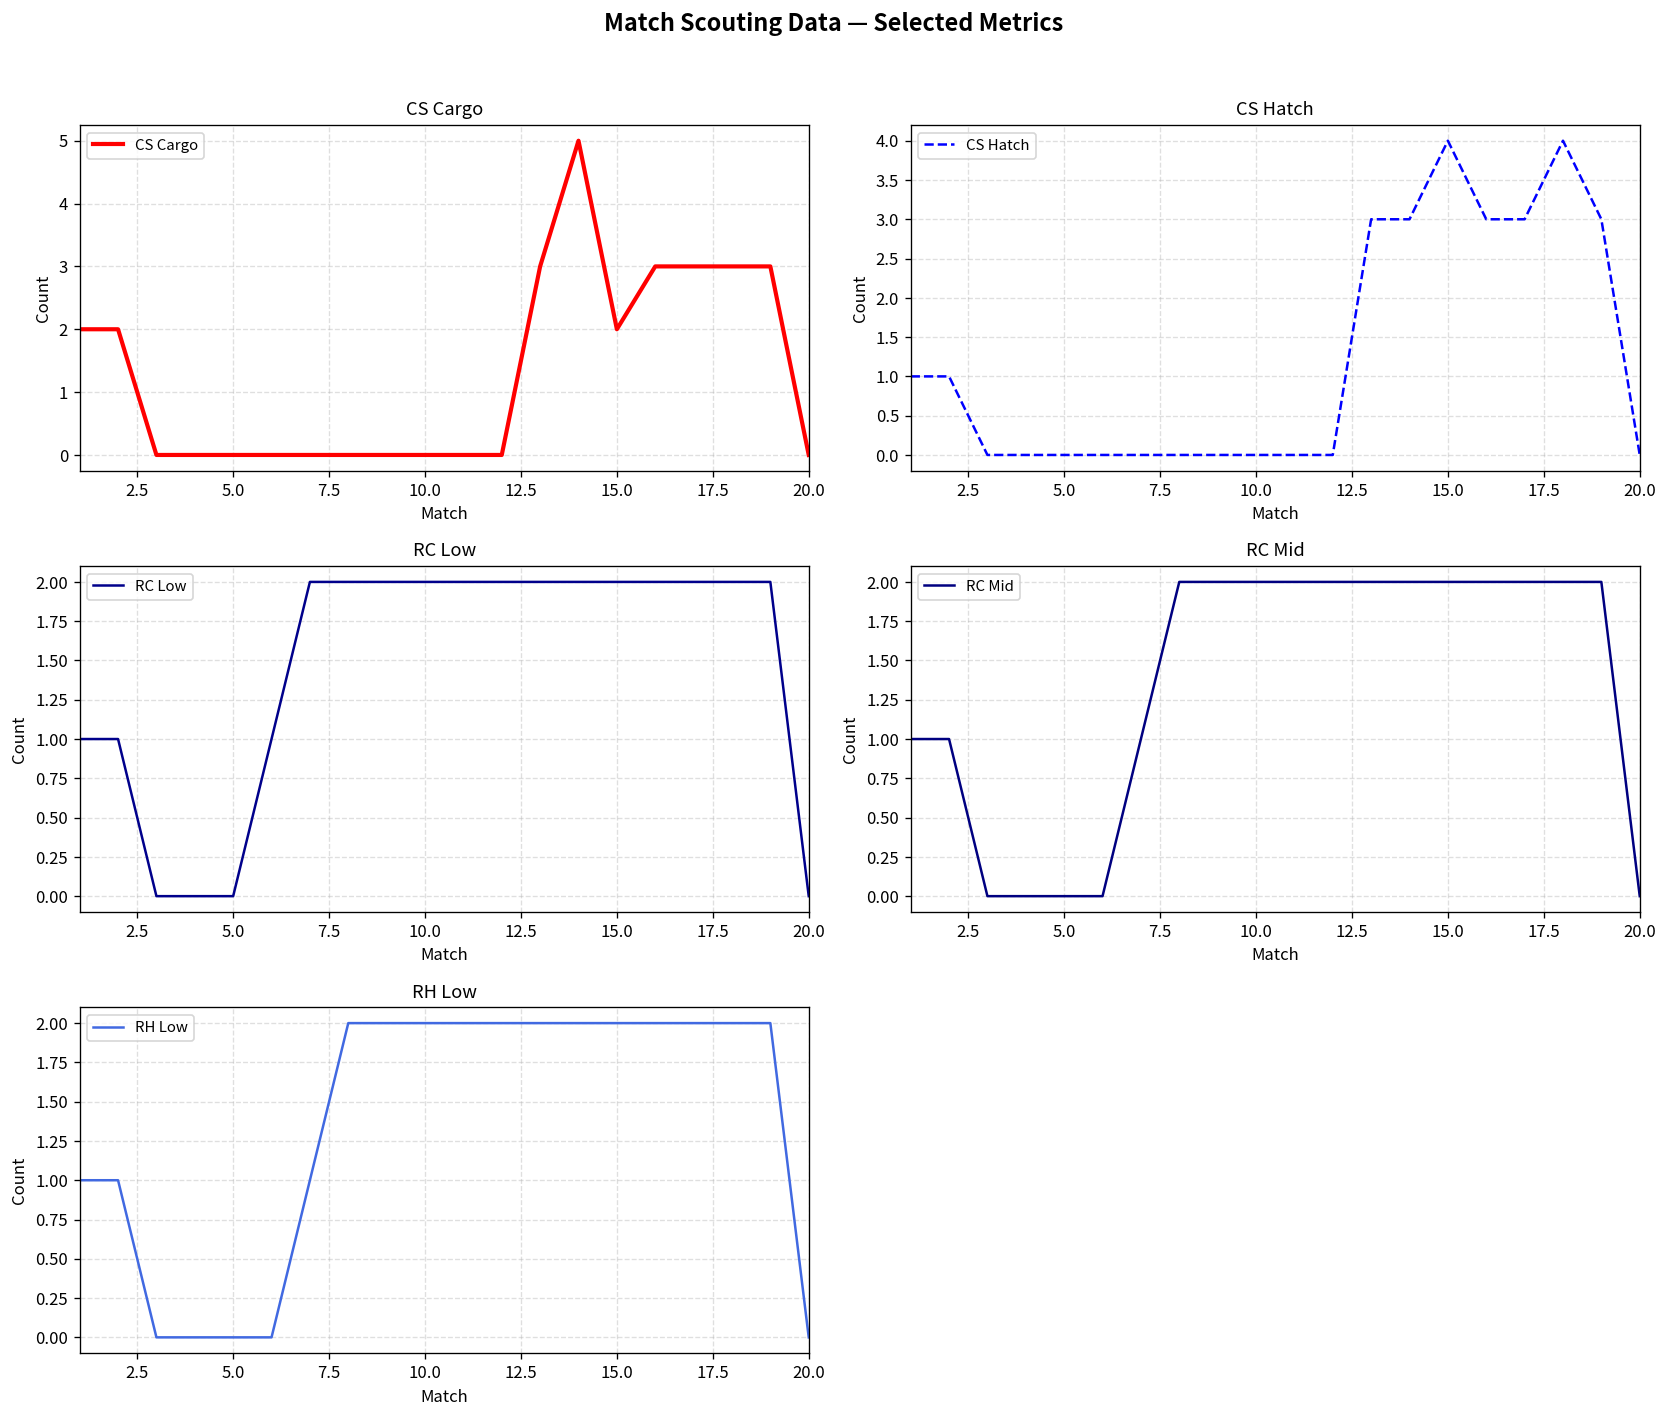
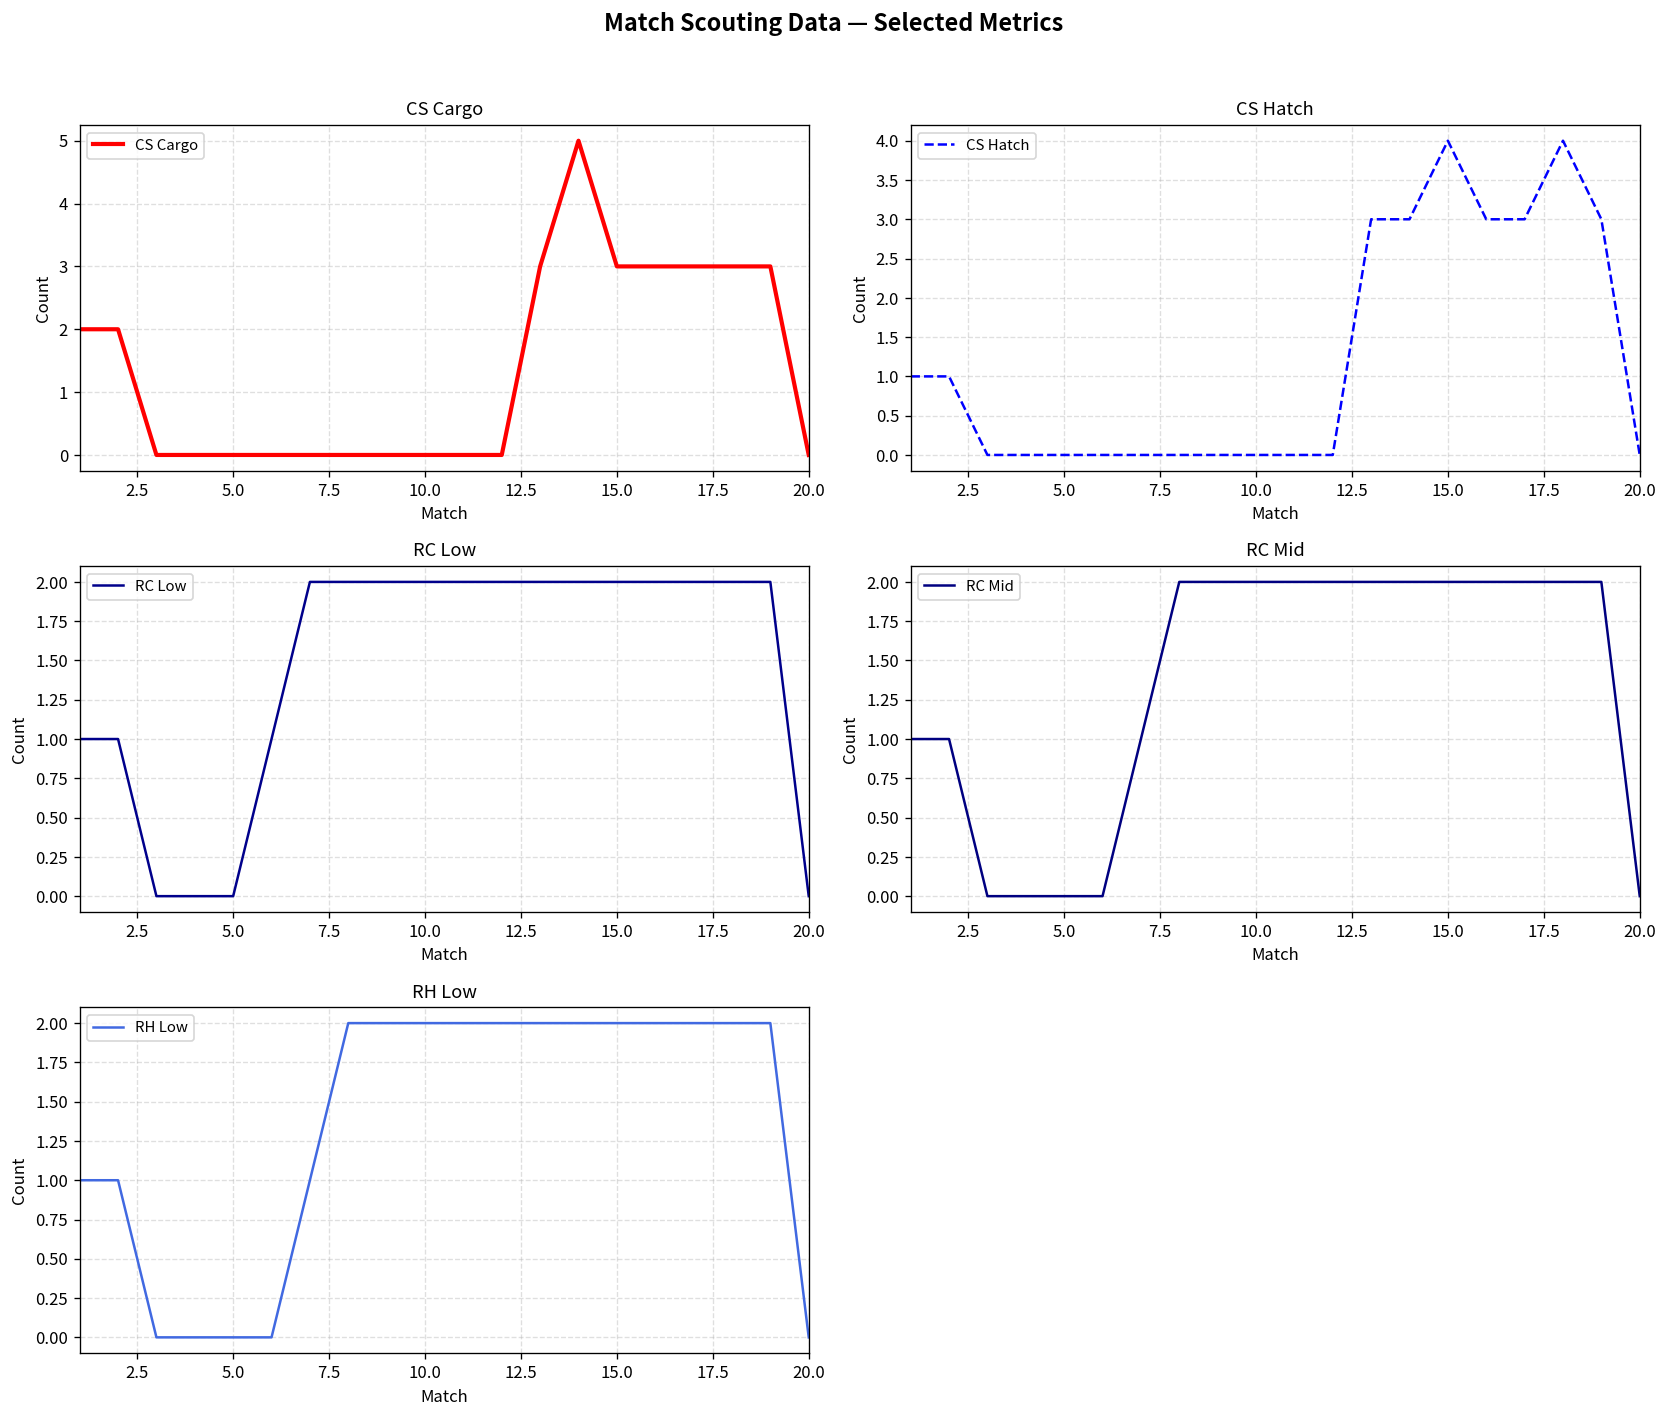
  {
    "CS Cargo": {
      "5.0": 0,
      "10.0": 0,
-     "15.0": 2,
+     "15.0": 3,
      "20.0": 0
    },
    "CS Hatch": {
      "5.0": 0.0,
      "10.0": 0.0,
      "15.0": 4.0,
      "20.0": 0.0
    },
    "RC Low": {
      "5.0": 0.00,
      "10.0": 2.00,
      "15.0": 2.00,
      "20.0": 0.00
    },
    "RC Mid": {
      "5.0": 0.00,
      "10.0": 2.00,
      "15.0": 2.00,
      "20.0": 0.00
    },
    "RH Low": {
      "5.0": 0.00,
      "10.0": 2.00,
      "15.0": 2.00,
      "20.0": 0.00
    }
  }
